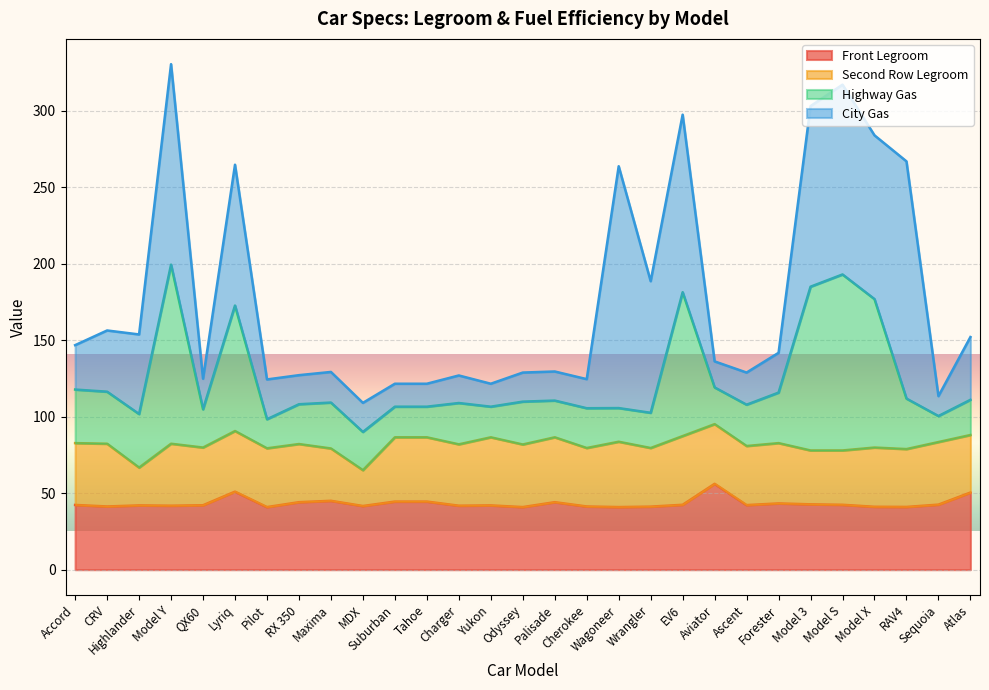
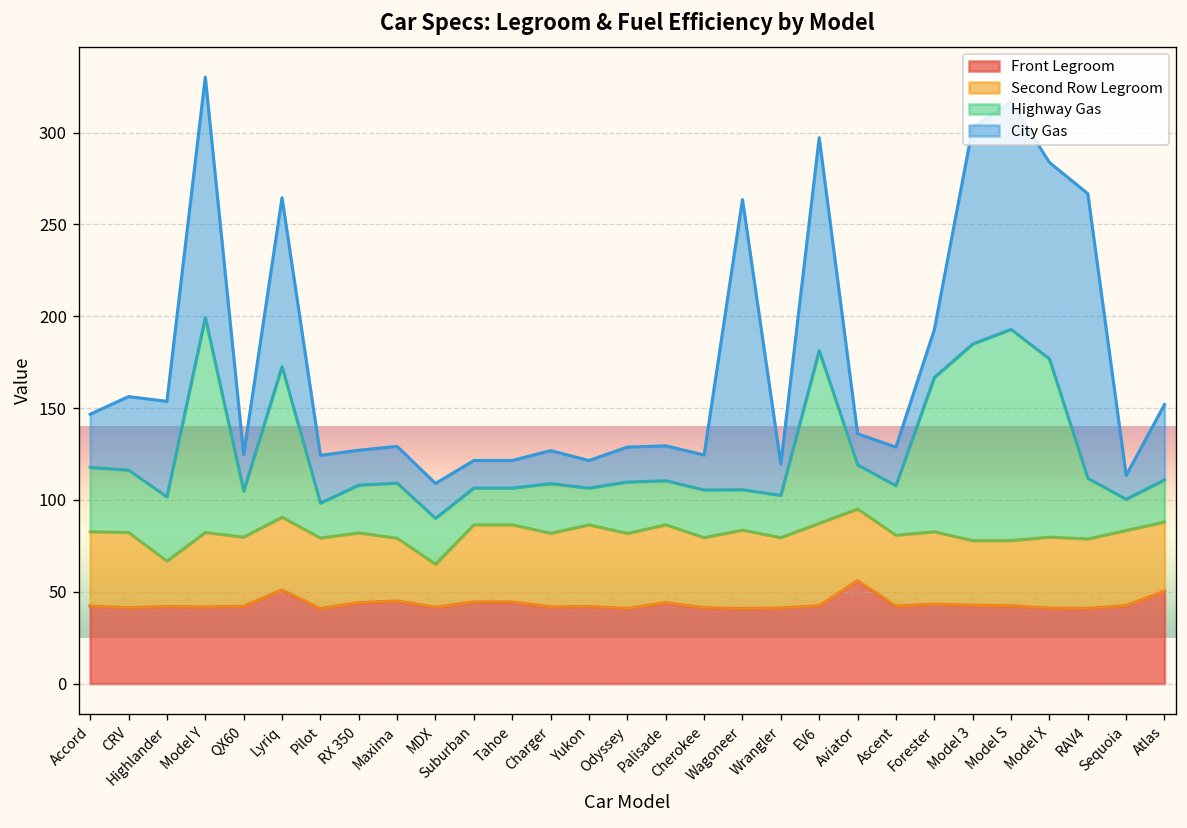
  {
    "Front Legroom": {
      "Accord": 42,
      "CRV": 41,
      "Highlander": 42,
      "Model Y": 42,
      "QX60": 42,
      "Lyriq": 51,
      "Pilot": 41,
      "RX 350": 44,
      "Maxima": 45,
      "MDX": 42,
      "Suburban": 45,
      "Tahoe": 45,
      "Charger": 42,
      "Yukon": 42,
      "Odyssey": 41,
      "Palisade": 44,
      "Cherokee": 41,
      "Wagoneer": 41,
      "Wrangler": 41,
      "EV6": 42,
      "Aviator": 56,
      "Ascent": 42,
      "Forester": 43,
      "Model 3": 43,
      "Model S": 42,
      "Model X": 41,
      "RAV4": 41,
      "Sequoia": 43,
      "Atlas": 50
    },
    "Second Row Legroom": {
      "Accord": 40,
      "CRV": 41,
      "Highlander": 25,
      "Model Y": 41,
      "QX60": 38,
      "Lyriq": 40,
      "Pilot": 38,
      "RX 350": 38,
      "Maxima": 34,
      "MDX": 23,
      "Suburban": 42,
      "Tahoe": 42,
      "Charger": 40,
      "Yukon": 45,
      "Odyssey": 41,
      "Palisade": 42,
      "Cherokee": 38,
      "Wagoneer": 43,
      "Wrangler": 38,
      "EV6": 45,
      "Aviator": 39,
      "Ascent": 39,
      "Forester": 39,
      "Model 3": 35,
      "Model S": 36,
      "Model X": 39,
      "RAV4": 38,
      "Sequoia": 41,
      "Atlas": 38
    },
    "Highway Gas": {
      "Accord": 35,
      "CRV": 34,
      "Highlander": 35,
      "Model Y": 117,
      "QX60": 25,
      "Lyriq": 82,
      "Pilot": 19,
      "RX 350": 26,
      "Maxima": 30,
      "MDX": 25,
      "Suburban": 20,
      "Tahoe": 20,
      "Charger": 27,
      "Yukon": 20,
      "Odyssey": 28,
      "Palisade": 24,
      "Cherokee": 26,
      "Wagoneer": 22,
      "Wrangler": 23,
      "EV6": 94,
      "Aviator": 24,
      "Ascent": 27,
-     "Forester": 33,
+     "Forester": 84,
      "Model 3": 107,
      "Model S": 115,
      "Model X": 97,
      "RAV4": 33,
      "Sequoia": 17,
      "Atlas": 23
    },
    "City Gas": {
      "Accord": 29,
      "CRV": 40,
      "Highlander": 52,
      "Model Y": 131,
      "QX60": 20,
      "Lyriq": 92,
      "Pilot": 26,
      "RX 350": 19,
      "Maxima": 20,
      "MDX": 19,
      "Suburban": 15,
      "Tahoe": 15,
      "Charger": 18,
      "Yukon": 15,
      "Odyssey": 19,
      "Palisade": 19,
      "Cherokee": 19,
      "Wagoneer": 158,
-     "Wrangler": 86,
+     "Wrangler": 17,
      "EV6": 116,
      "Aviator": 17,
      "Ascent": 21,
      "Forester": 26,
      "Model X": 107,
      "RAV4": 155,
      "Sequoia": 13,
      "Atlas": 41
    }
  }
